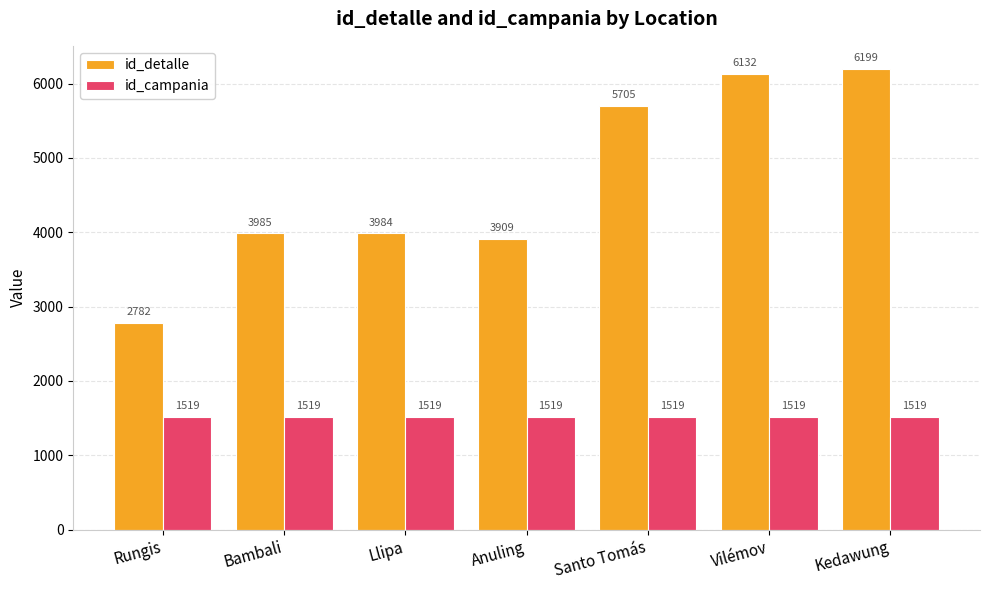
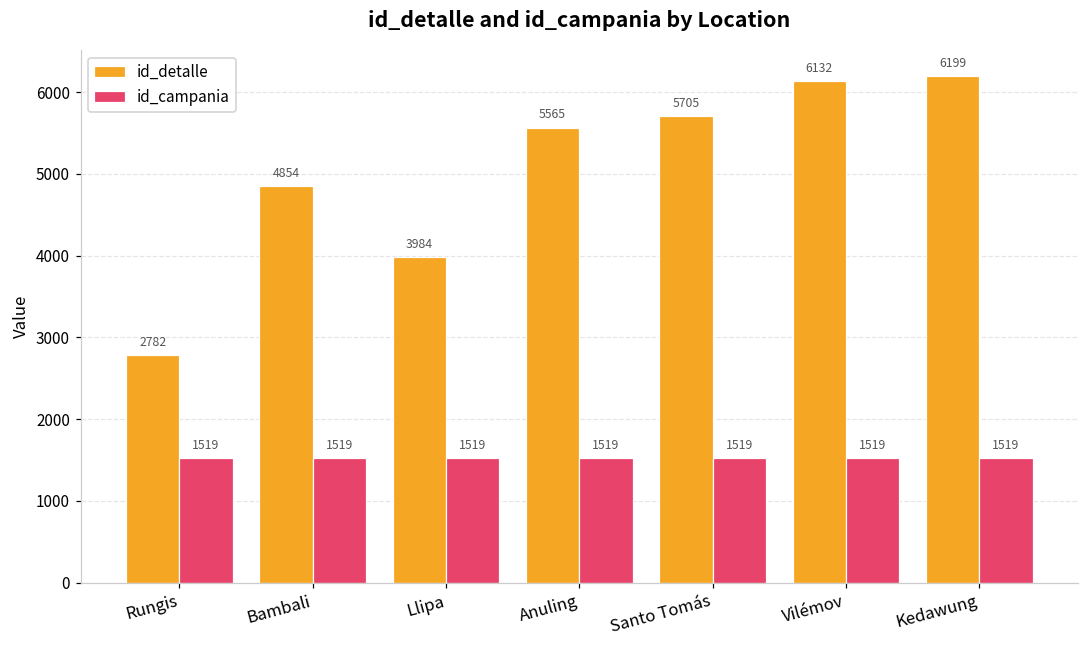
  {
    "id_detalle": {
      "Rungis": 2782,
-     "Bambali": 3985,
+     "Bambali": 4854,
      "Llipa": 3984,
-     "Anuling": 3909,
+     "Anuling": 5565,
      "Santo Tomás": 5705,
      "Vilémov": 6132,
      "Kedawung": 6199
    },
    "id_campania": {
      "Rungis": 1519,
      "Bambali": 1519,
      "Llipa": 1519,
      "Anuling": 1519,
      "Santo Tomás": 1519,
      "Vilémov": 1519,
      "Kedawung": 1519
    }
  }
